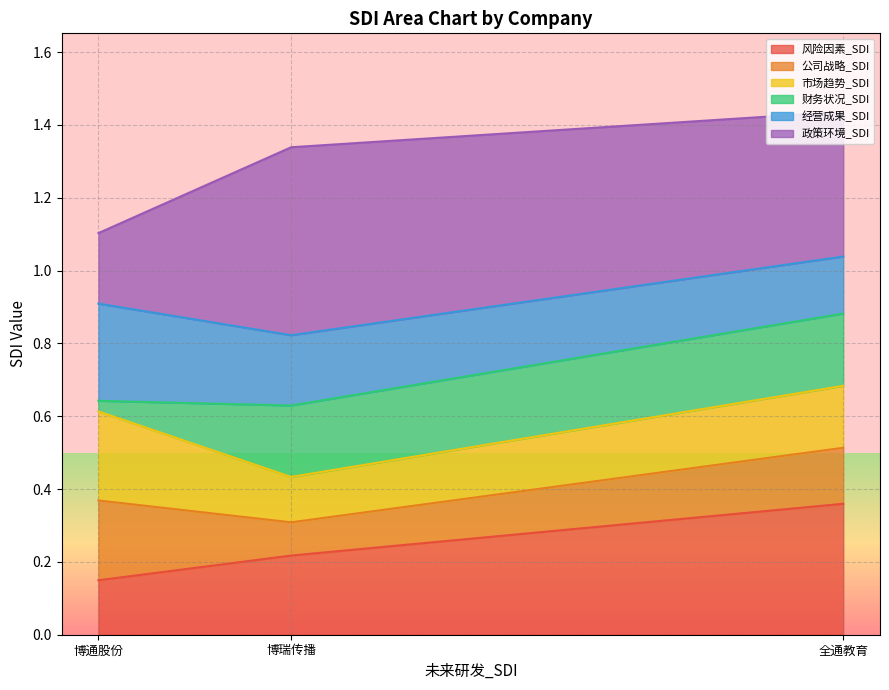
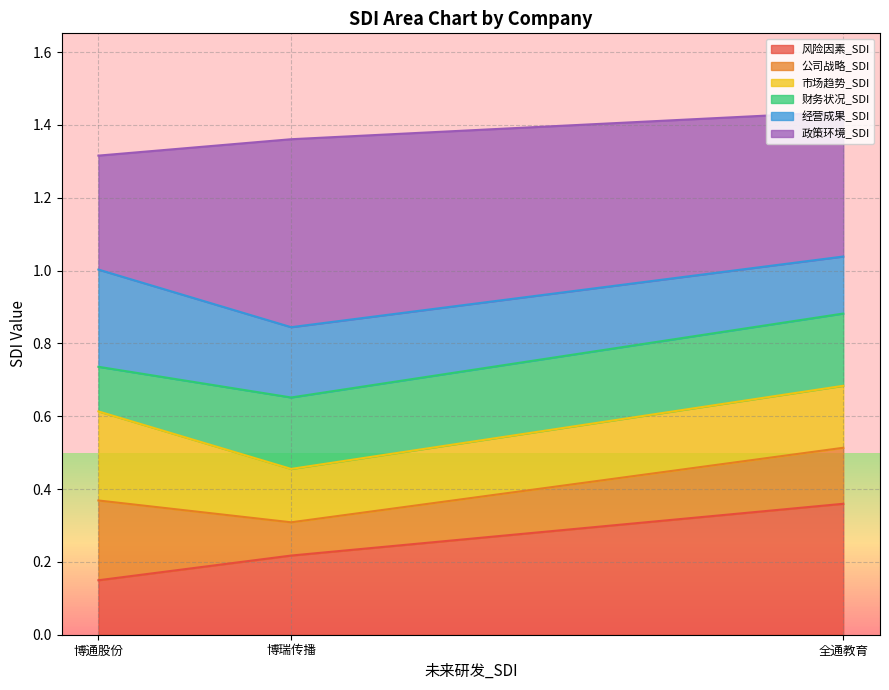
  {
    "市场趋势_SDI": {
      "博通股份": 0.24,
-     "博瑞传播": 0.12,
+     "博瑞传播": 0.15,
      "全通教育": 0.17
    },
    "财务状况_SDI": {
-     "博通股份": 0.03,
+     "博通股份": 0.12,
      "博瑞传播": 0.20,
      "全通教育": 0.20
    },
    "经营成果_SDI": {
      "博通股份": 0.27,
      "博瑞传播": 0.19,
      "全通教育": 0.16
    },
    "政策环境_SDI": {
-     "博通股份": 0.19,
+     "博通股份": 0.31,
      "博瑞传播": 0.52
    }
  }
